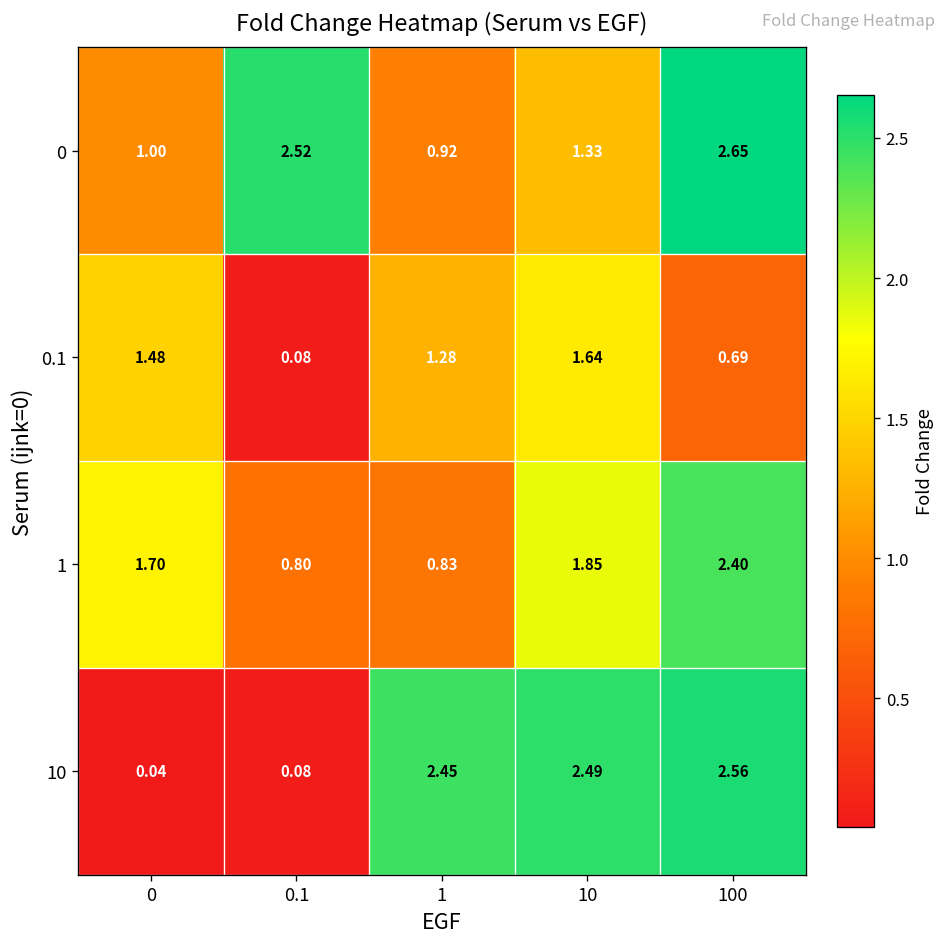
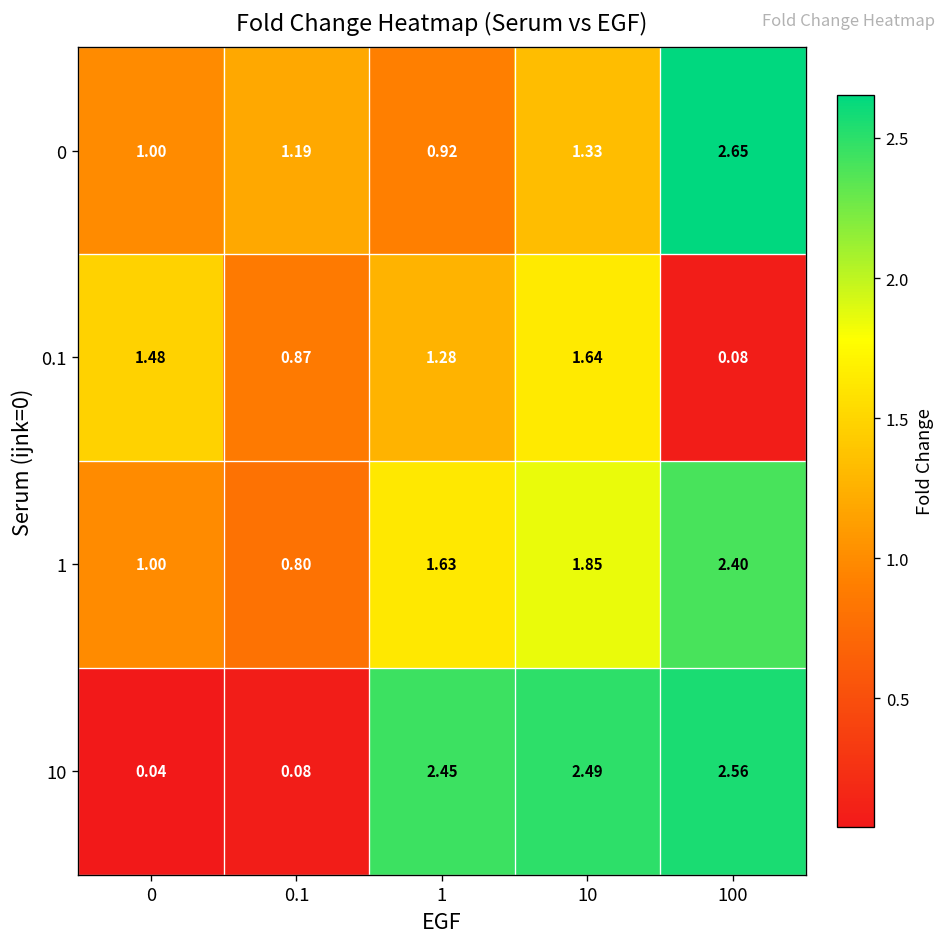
  {
    "0": {
      "0": 1.00,
-     "0.1": 2.52,
+     "0.1": 1.19,
      "1": 0.92,
      "10": 1.33,
      "100": 2.65
    },
    "0.1": {
      "0": 1.48,
-     "0.1": 0.08,
+     "0.1": 0.87,
      "1": 1.28,
      "10": 1.64,
-     "100": 0.69
+     "100": 0.08
    },
    "1": {
-     "0": 1.70,
+     "0": 1.00,
      "0.1": 0.80,
-     "1": 0.83,
+     "1": 1.63,
      "10": 1.85,
      "100": 2.40
    },
    "10": {
      "0": 0.04,
      "0.1": 0.08,
      "1": 2.45,
      "10": 2.49,
      "100": 2.56
    }
  }
